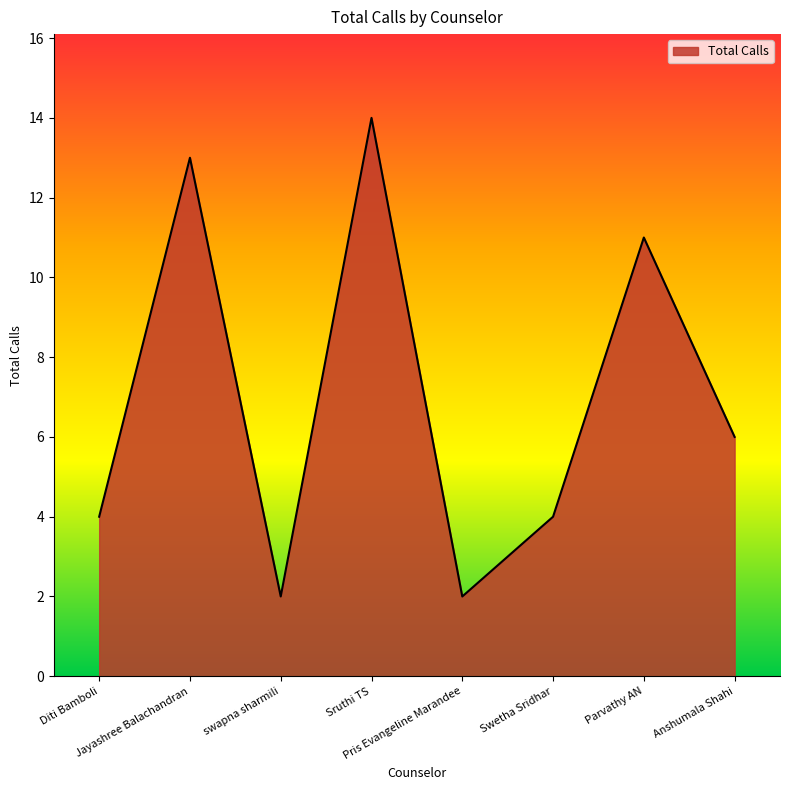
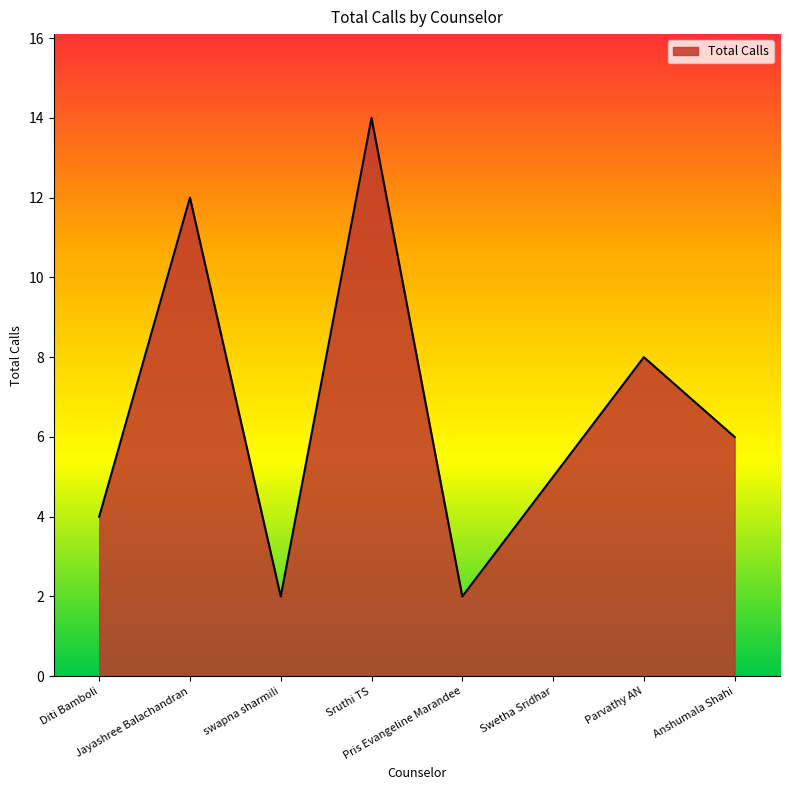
  {
    "Diti Bamboli": 4,
-   "Jayashree Balachandran": 13,
+   "Jayashree Balachandran": 12,
    "swapna sharmili": 2,
    "Sruthi TS": 14,
    "Pris Evangeline Marandee": 2,
-   "Swetha Sridhar": 4,
-   "Parvathy AN": 11,
+   "Swetha Sridhar": 5,
+   "Parvathy AN": 8,
    "Anshumala Shahi": 6
  }
